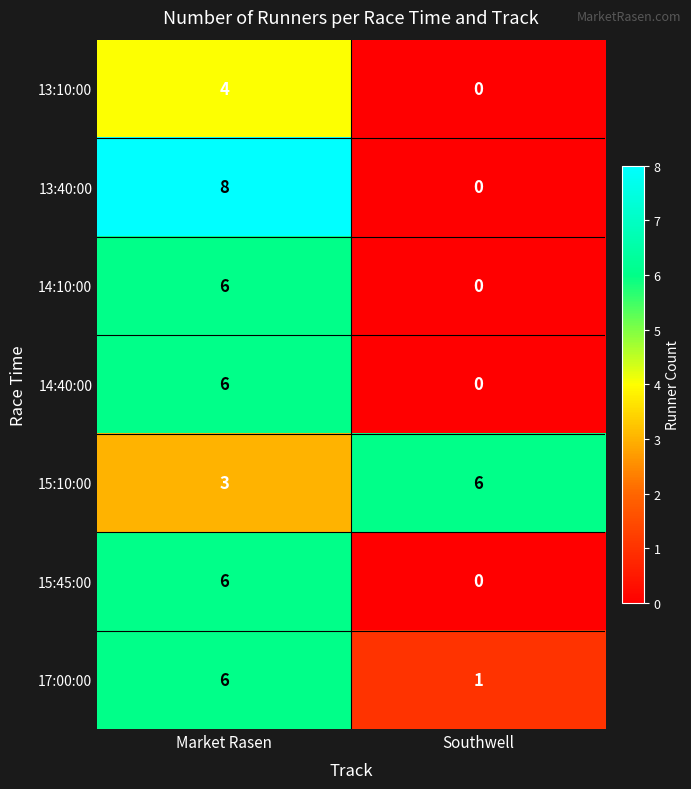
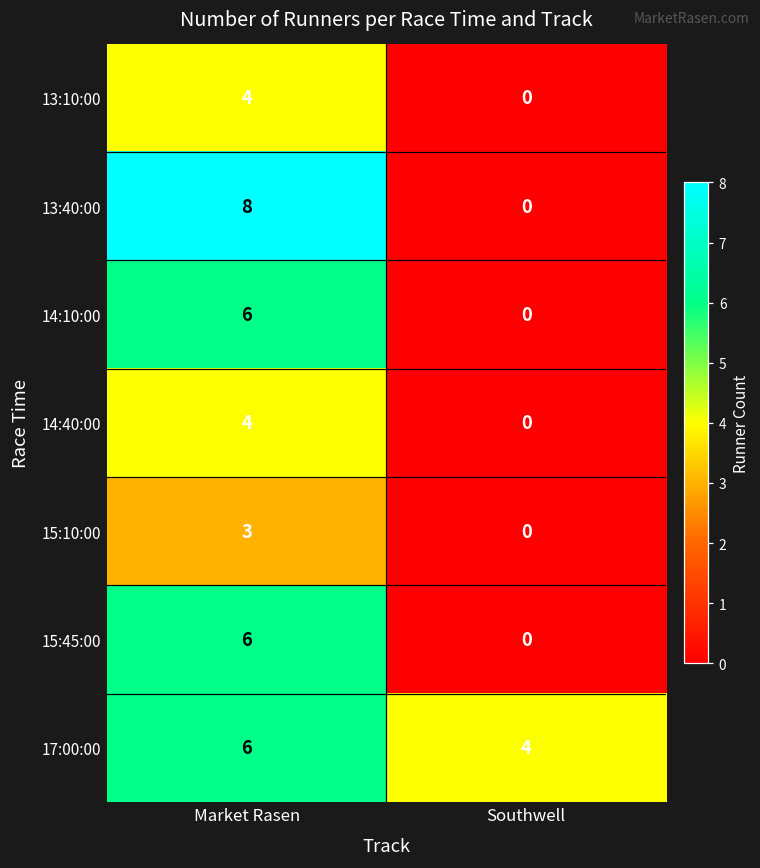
  {
    "13:10:00": {
      "Market Rasen": 4,
      "Southwell": 0
    },
    "13:40:00": {
      "Market Rasen": 8,
      "Southwell": 0
    },
    "14:10:00": {
      "Market Rasen": 6,
      "Southwell": 0
    },
    "14:40:00": {
-     "Market Rasen": 6,
+     "Market Rasen": 4,
      "Southwell": 0
    },
    "15:10:00": {
      "Market Rasen": 3,
-     "Southwell": 6
+     "Southwell": 0
    },
    "15:45:00": {
      "Market Rasen": 6,
      "Southwell": 0
    },
    "17:00:00": {
      "Market Rasen": 6,
-     "Southwell": 1
+     "Southwell": 4
    }
  }
